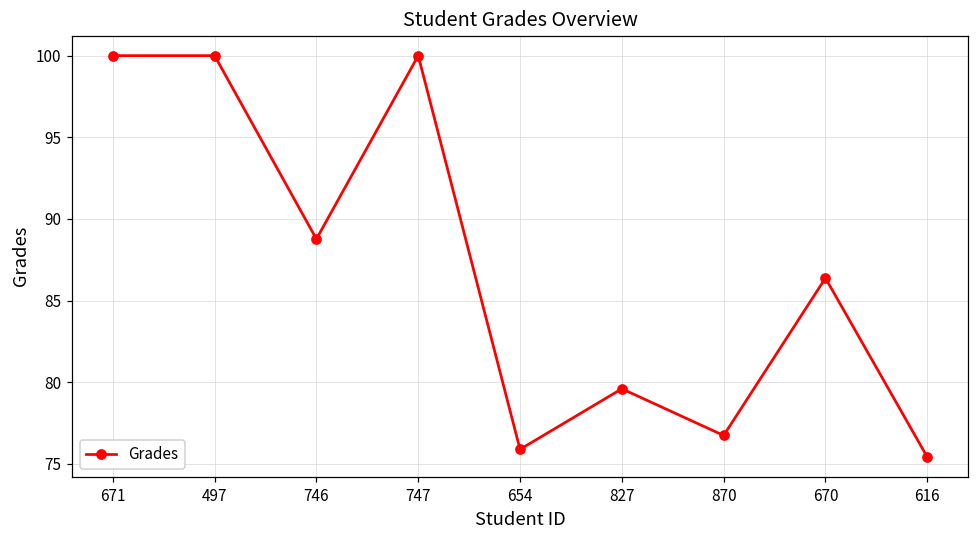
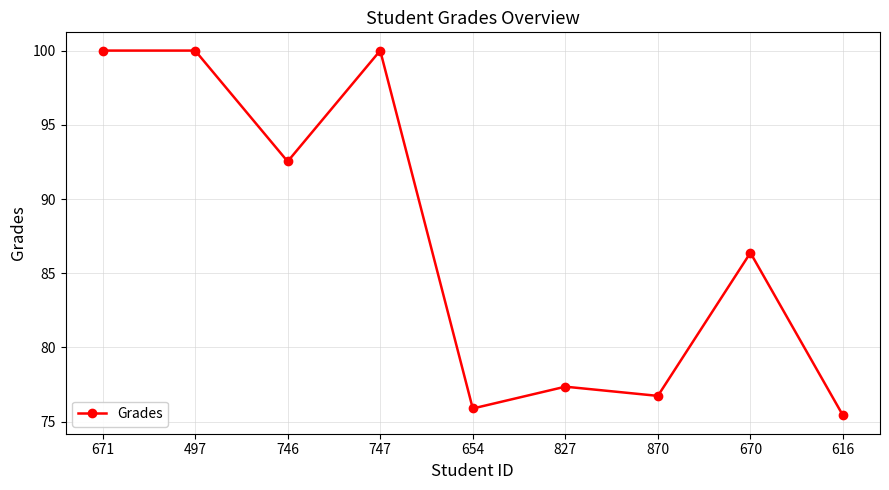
  {
    "671": 100.0,
    "497": 100.0,
-   "746": 88.8,
+   "746": 92.5,
    "747": 100.0,
    "654": 75.9,
-   "827": 79.6,
+   "827": 77.4,
    "870": 76.7,
    "670": 86.4,
    "616": 75.4
  }
